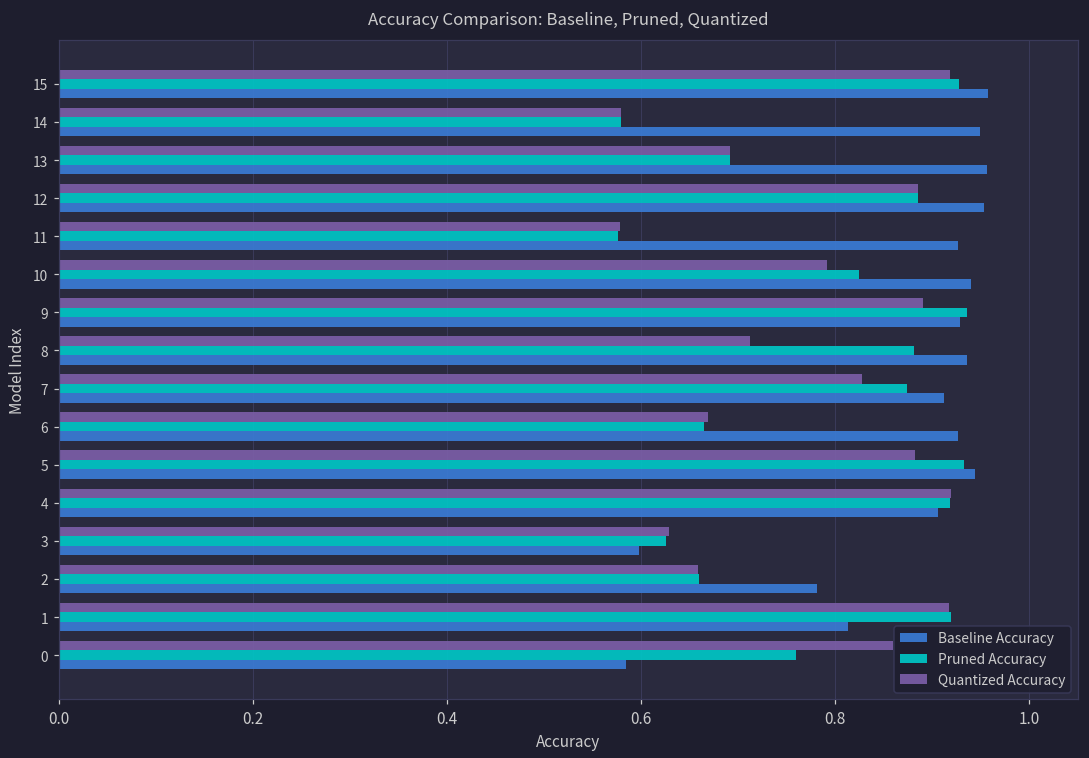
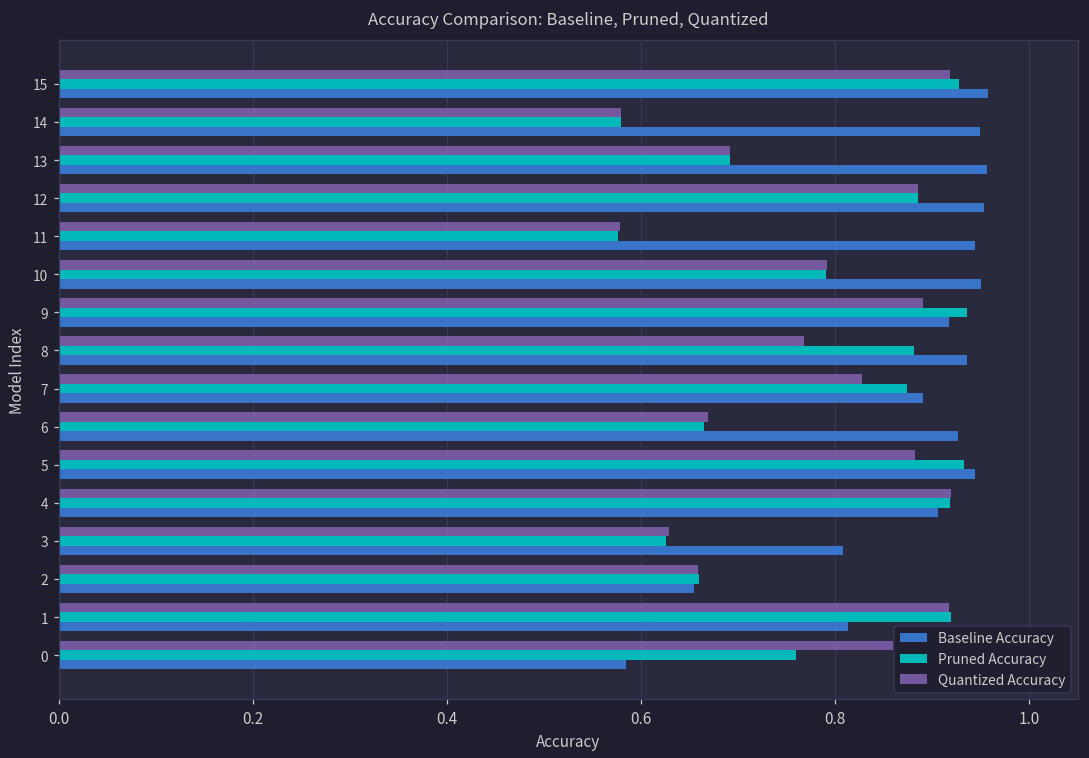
  {
    "Baseline Accuracy": {
      "15": 0.96,
      "14": 0.95,
      "13": 0.96,
      "12": 0.95,
-     "11": 0.93,
-     "10": 0.94,
-     "9": 0.93,
+     "11": 0.94,
+     "10": 0.95,
+     "9": 0.92,
      "8": 0.94,
-     "7": 0.91,
+     "7": 0.89,
      "6": 0.93,
      "5": 0.94,
      "4": 0.91,
-     "3": 0.60,
-     "2": 0.78,
+     "3": 0.81,
+     "2": 0.65,
      "1": 0.81,
      "0": 0.58
    },
    "Pruned Accuracy": {
      "15": 0.93,
      "14": 0.58,
      "13": 0.69,
      "12": 0.89,
      "11": 0.58,
-     "10": 0.82,
+     "10": 0.79,
      "9": 0.94,
      "8": 0.88,
      "7": 0.87,
      "6": 0.66,
      "5": 0.93,
      "4": 0.92,
      "3": 0.63,
      "2": 0.66,
      "1": 0.92,
      "0": 0.76
    },
    "Quantized Accuracy": {
      "15": 0.92,
      "14": 0.58,
      "13": 0.69,
      "12": 0.89,
      "11": 0.58,
      "10": 0.79,
      "9": 0.89,
-     "8": 0.71,
+     "8": 0.77,
      "7": 0.83,
      "6": 0.67,
      "5": 0.88,
      "4": 0.92,
      "3": 0.63,
      "2": 0.66,
      "1": 0.92,
      "0": 0.86
    }
  }
